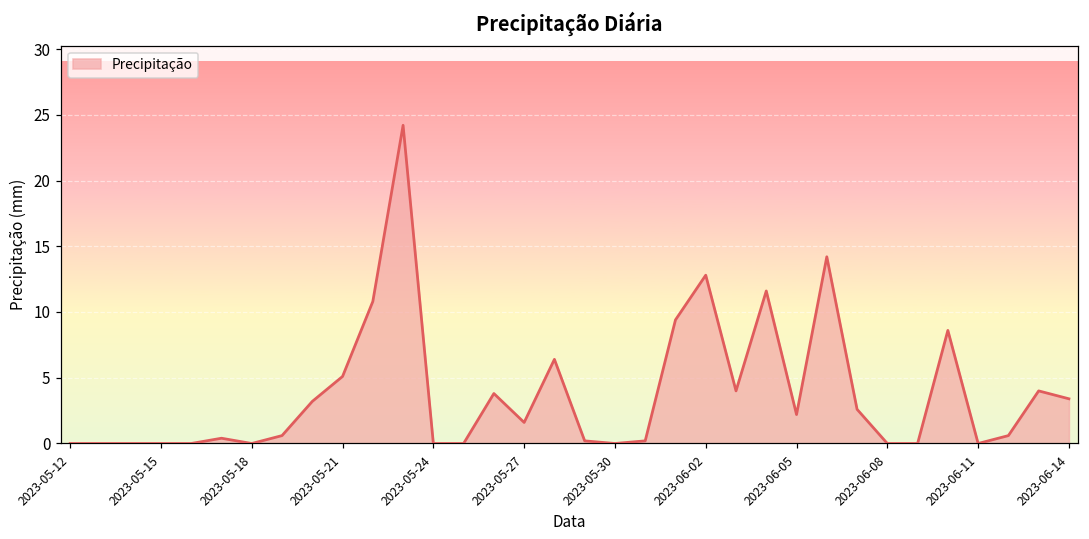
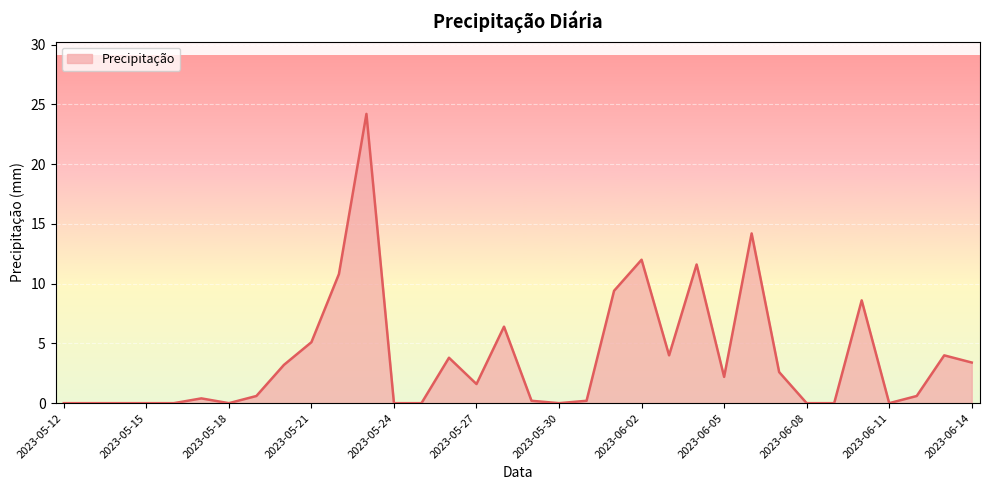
  {
    "2023-05-12": 0.0,
    "2023-05-15": 0.0,
    "2023-05-18": 0.0,
    "2023-05-21": 5.1,
    "2023-05-24": 0.0,
    "2023-05-27": 1.6,
    "2023-05-30": 0.0,
-   "2023-06-02": 12.8,
+   "2023-06-02": 12.0,
    "2023-06-05": 2.2,
    "2023-06-08": 0.0,
    "2023-06-11": 0.0,
    "2023-06-14": 3.4
  }
